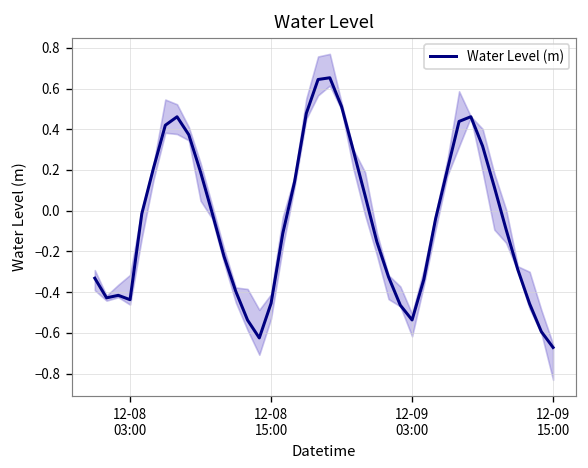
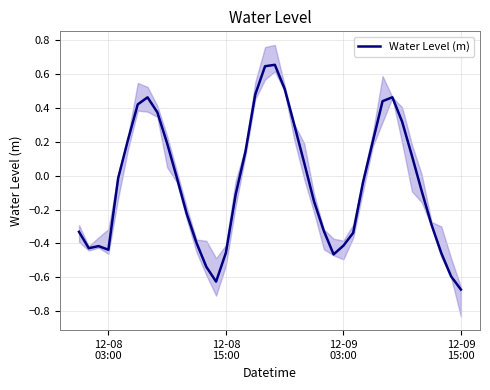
  {
    "Water Level (m)": {
      "12-08 03:00": -0.44,
      "12-08 15:00": -0.45,
-     "12-09 03:00": -0.54,
+     "12-09 03:00": -0.41,
      "12-09 15:00": -0.67
    }
  }
